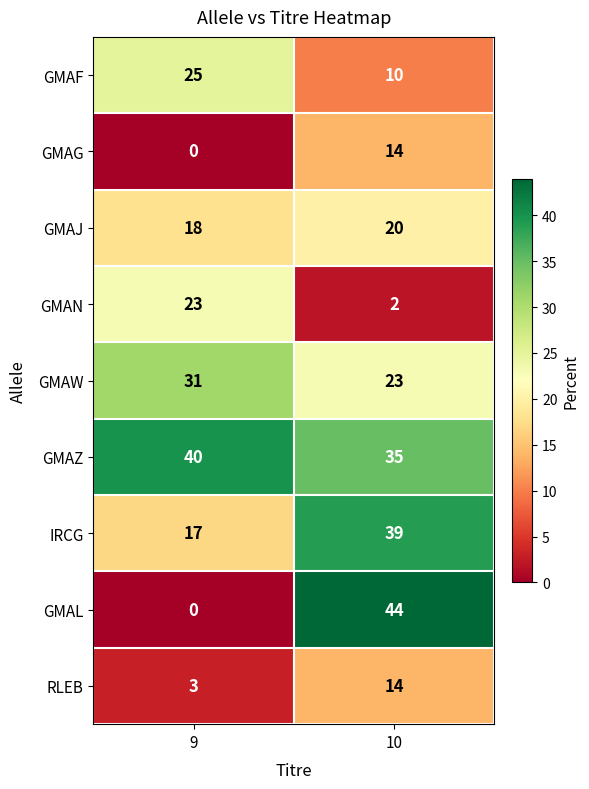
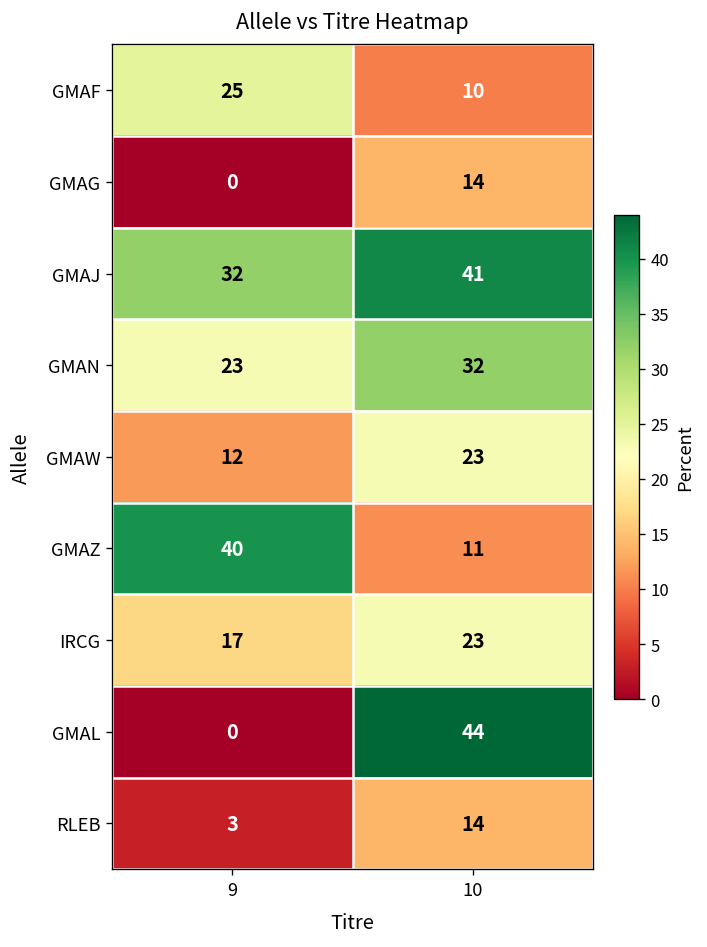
  {
    "GMAF": {
      "9": 25,
      "10": 10
    },
    "GMAG": {
      "9": 0,
      "10": 14
    },
    "GMAJ": {
-     "9": 18,
-     "10": 20
+     "9": 32,
+     "10": 41
    },
    "GMAN": {
      "9": 23,
-     "10": 2
+     "10": 32
    },
    "GMAW": {
-     "9": 31,
+     "9": 12,
      "10": 23
    },
    "GMAZ": {
      "9": 40,
-     "10": 35
+     "10": 11
    },
    "IRCG": {
      "9": 17,
-     "10": 39
+     "10": 23
    },
    "GMAL": {
      "9": 0,
      "10": 44
    },
    "RLEB": {
      "9": 3,
      "10": 14
    }
  }
